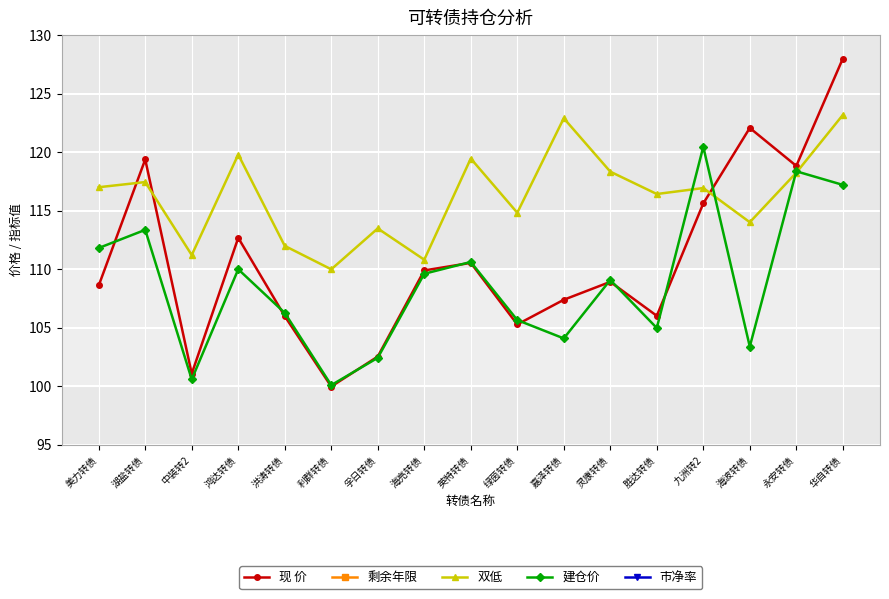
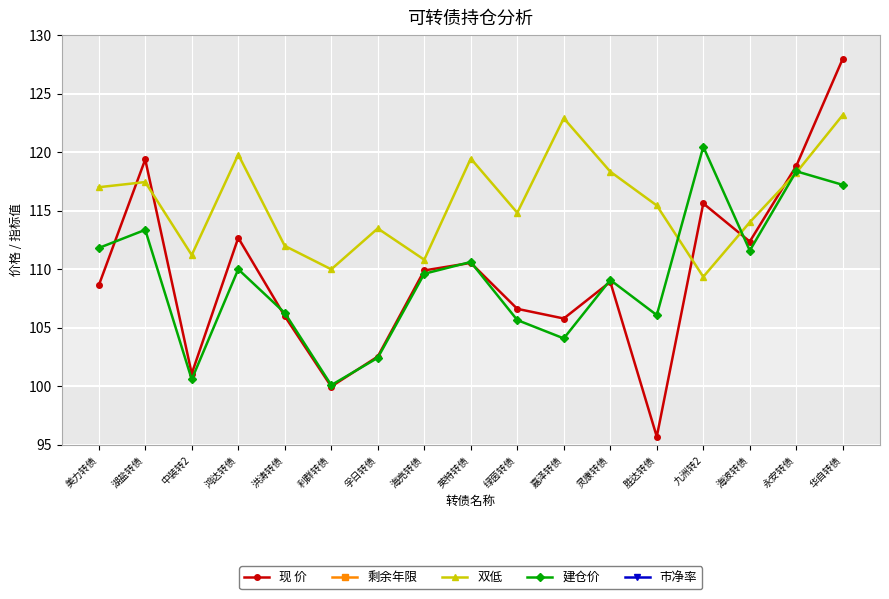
  {
    "现 价": {
      "美力转债": 108.6,
      "湖盐转债": 119.4,
      "中装转2": 101.1,
      "鸿达转债": 112.7,
      "洪涛转债": 106.0,
      "海亮转债": 109.9,
-     "绿茵转债": 105.3,
-     "嘉泽转债": 107.4,
-     "胜达转债": 106.0,
+     "绿茵转债": 106.6,
+     "嘉泽转债": 105.8,
+     "胜达转债": 95.7,
      "九洲转2": 115.6,
-     "海波转债": 122.1,
+     "海波转债": 112.4,
      "永安转债": 118.8,
      "华自转债": 128.0
    },
    "双低": {
      "美力转债": 117.0,
      "湖盐转债": 117.5,
      "中装转2": 111.2,
      "鸿达转债": 119.8,
      "洪涛转债": 112.0,
      "利群转债": 110.0,
      "孚日转债": 113.5,
      "海亮转债": 110.8,
      "英特转债": 119.5,
      "绿茵转债": 114.8,
      "嘉泽转债": 122.9,
      "灵康转债": 118.3,
-     "胜达转债": 116.4,
-     "九洲转2": 116.9,
+     "胜达转债": 115.5,
+     "九洲转2": 109.4,
      "海波转债": 114.0,
      "华自转债": 123.2
    },
    "建仓价": {
      "美力转债": 111.8,
      "湖盐转债": 113.4,
      "中装转2": 100.6,
      "鸿达转债": 110.0,
      "洪涛转债": 106.3,
      "海亮转债": 109.6,
      "绿茵转债": 105.7,
      "嘉泽转债": 104.1,
-     "胜达转债": 105.0,
+     "胜达转债": 106.1,
      "九洲转2": 120.5,
-     "海波转债": 103.4,
+     "海波转债": 111.6,
      "华自转债": 117.2
    }
  }
